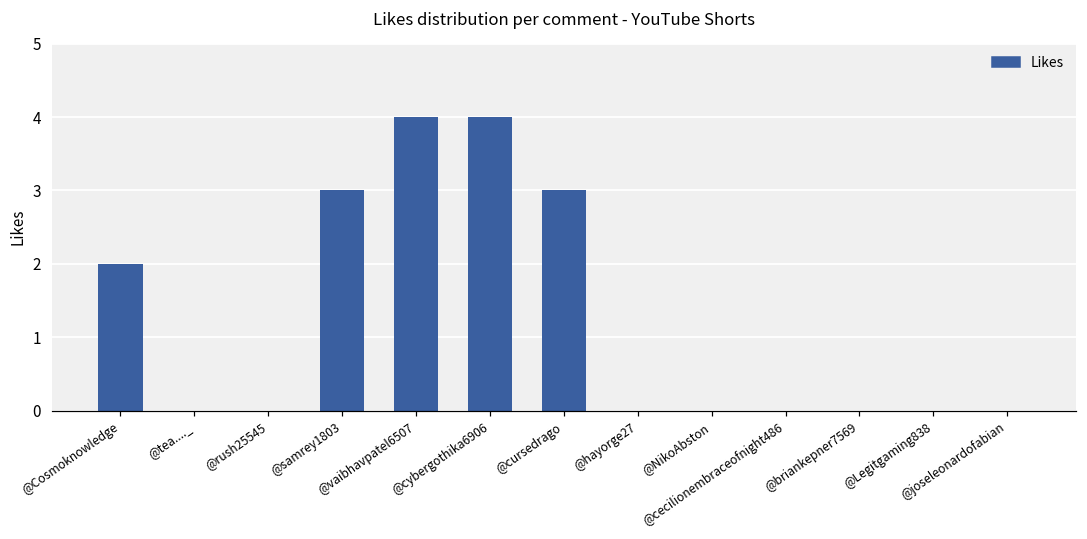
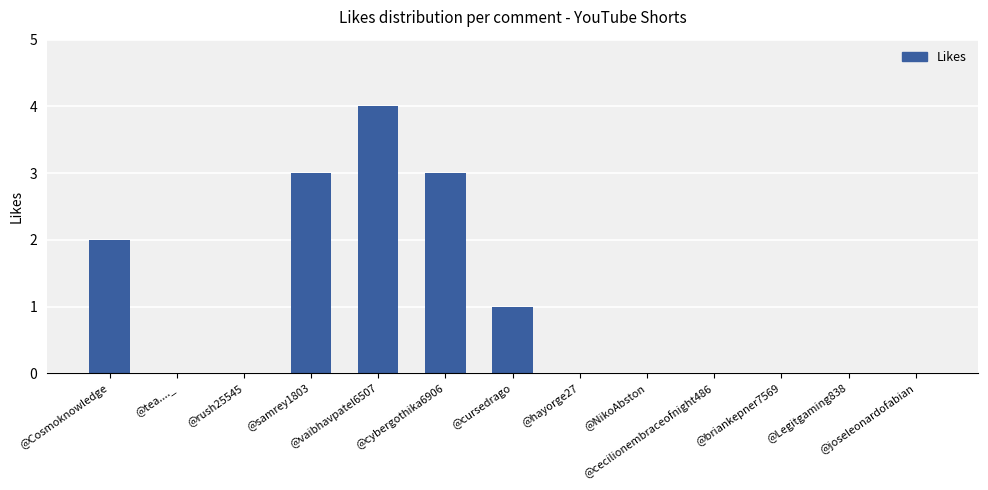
  {
    "@Cosmoknowledge": 2,
    "@tea...._": 0,
    "@rush25545": 0,
    "@samrey1803": 3,
    "@vaibhavpatel6507": 4,
-   "@cybergothika6906": 4,
-   "@cursedrago": 3,
+   "@cybergothika6906": 3,
+   "@cursedrago": 1,
    "@hayorge27": 0,
    "@NikoAbston": 0,
    "@cecilionembraceofnight486": 0,
    "@briankepner7569": 0,
    "@Legitgaming838": 0,
    "@joseleonardofabian": 0
  }
